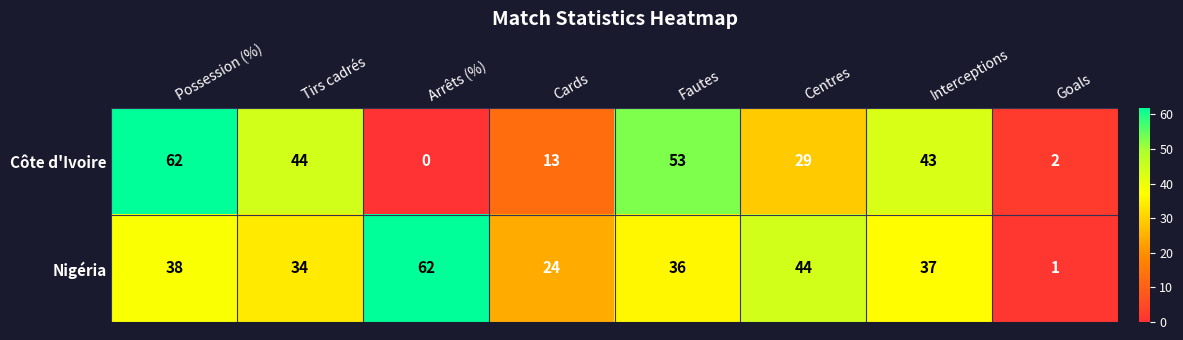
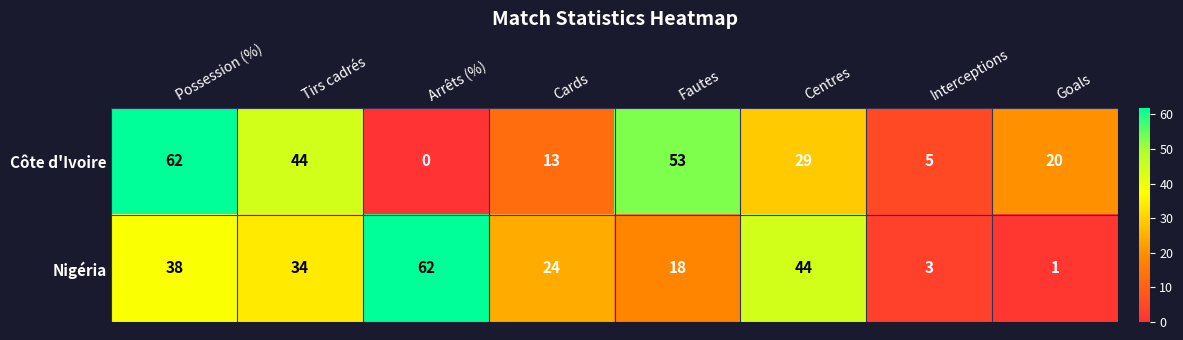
  {
    "Côte d'Ivoire": {
      "Possession (%)": 62,
      "Tirs cadrés": 44,
      "Arrêts (%)": 0,
      "Cards": 13,
      "Fautes": 53,
      "Centres": 29,
-     "Interceptions": 43,
-     "Goals": 2
+     "Interceptions": 5,
+     "Goals": 20
    },
    "Nigéria": {
      "Possession (%)": 38,
      "Tirs cadrés": 34,
      "Arrêts (%)": 62,
      "Cards": 24,
-     "Fautes": 36,
+     "Fautes": 18,
      "Centres": 44,
-     "Interceptions": 37,
+     "Interceptions": 3,
      "Goals": 1
    }
  }
